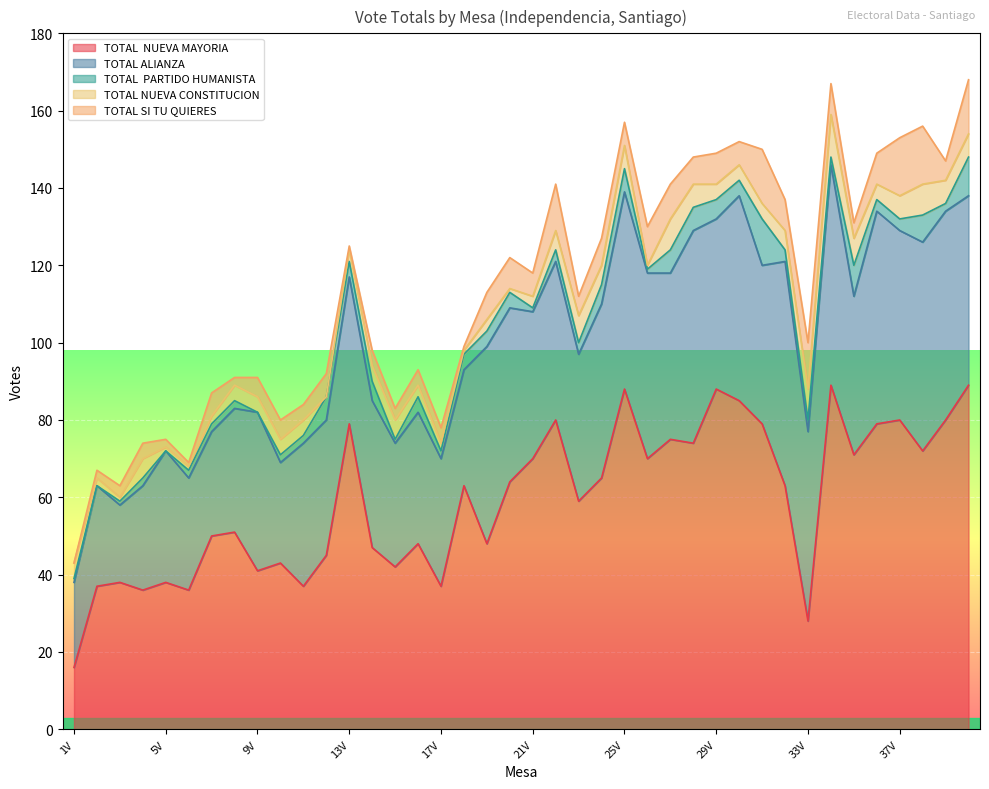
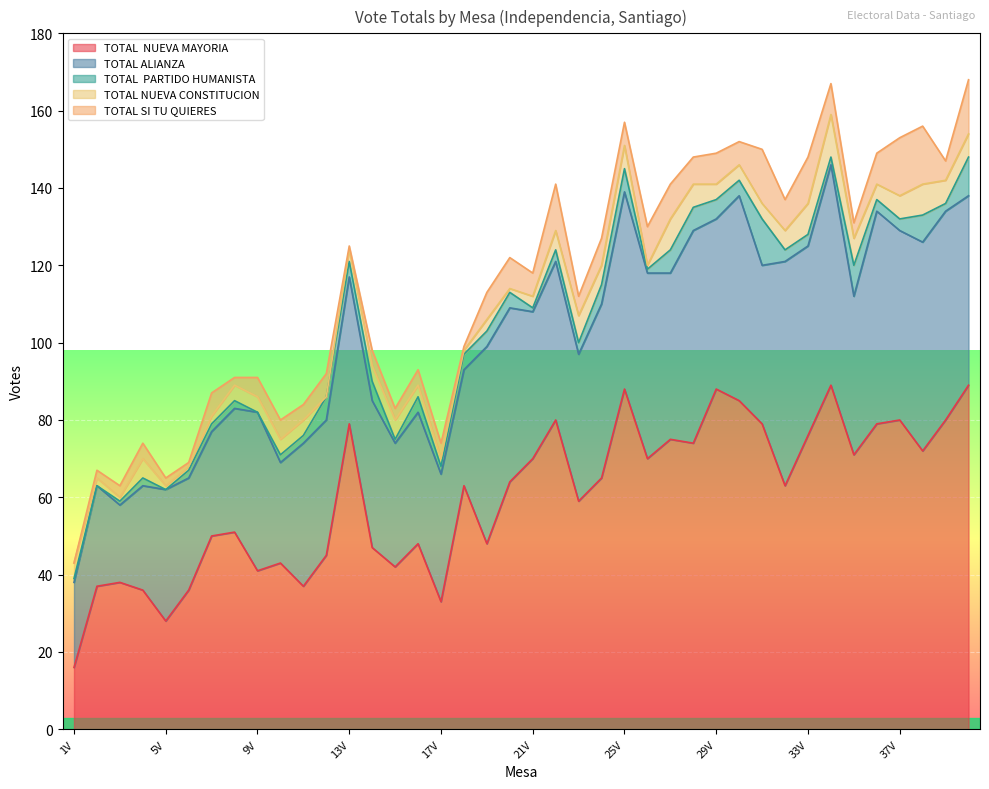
  {
    "TOTAL NUEVA MAYORIA": {
      "1V": 16,
-     "5V": 38,
+     "5V": 28,
      "9V": 41,
      "13V": 79,
-     "17V": 37,
+     "17V": 33,
      "21V": 70,
      "25V": 88,
      "29V": 88,
-     "33V": 28,
+     "33V": 76,
      "37V": 80
    }
  }
